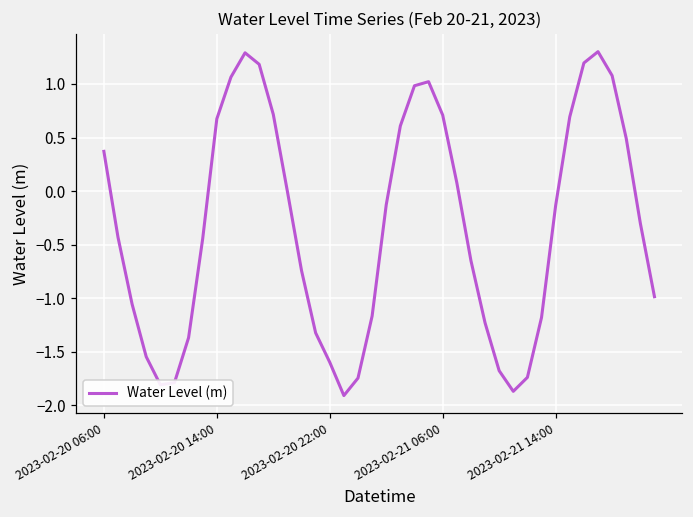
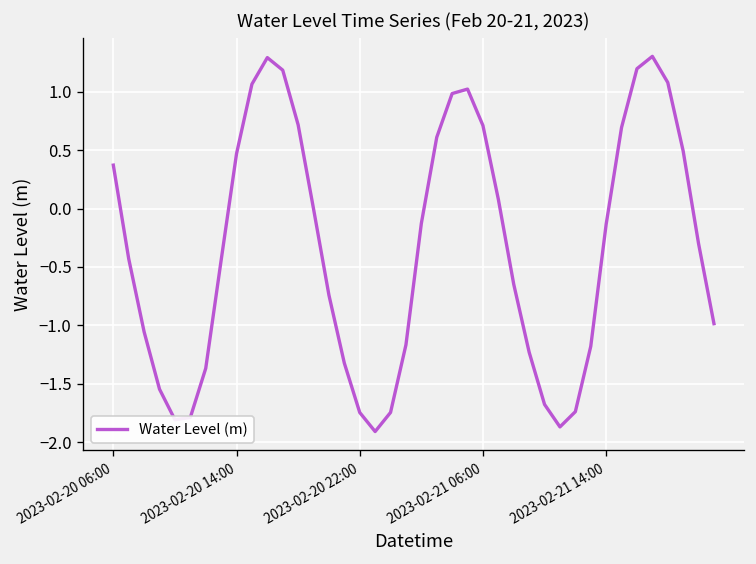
  {
    "2023-02-20 06:00": 0.4,
-   "2023-02-20 14:00": 0.7,
-   "2023-02-20 22:00": -1.6,
+   "2023-02-20 14:00": 0.5,
+   "2023-02-20 22:00": -1.7,
    "2023-02-21 06:00": 0.7,
    "2023-02-21 14:00": -0.1
  }
